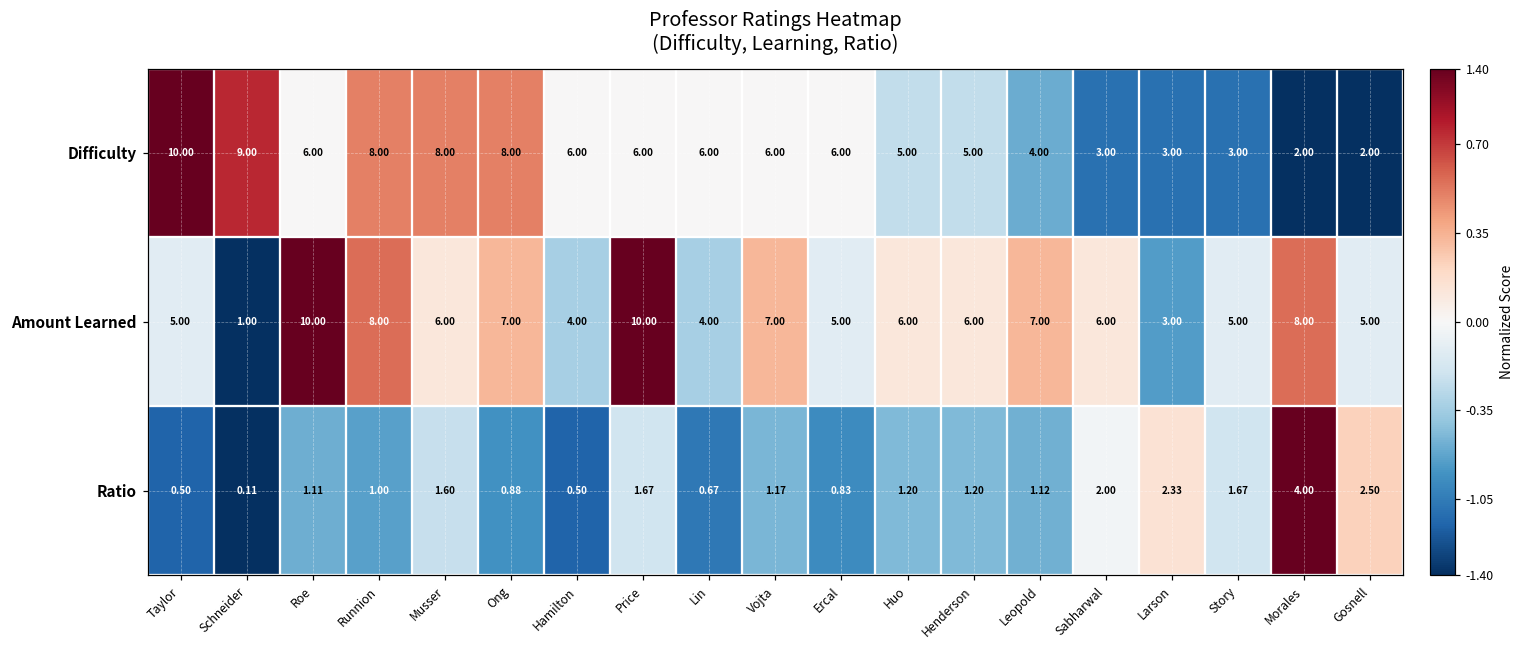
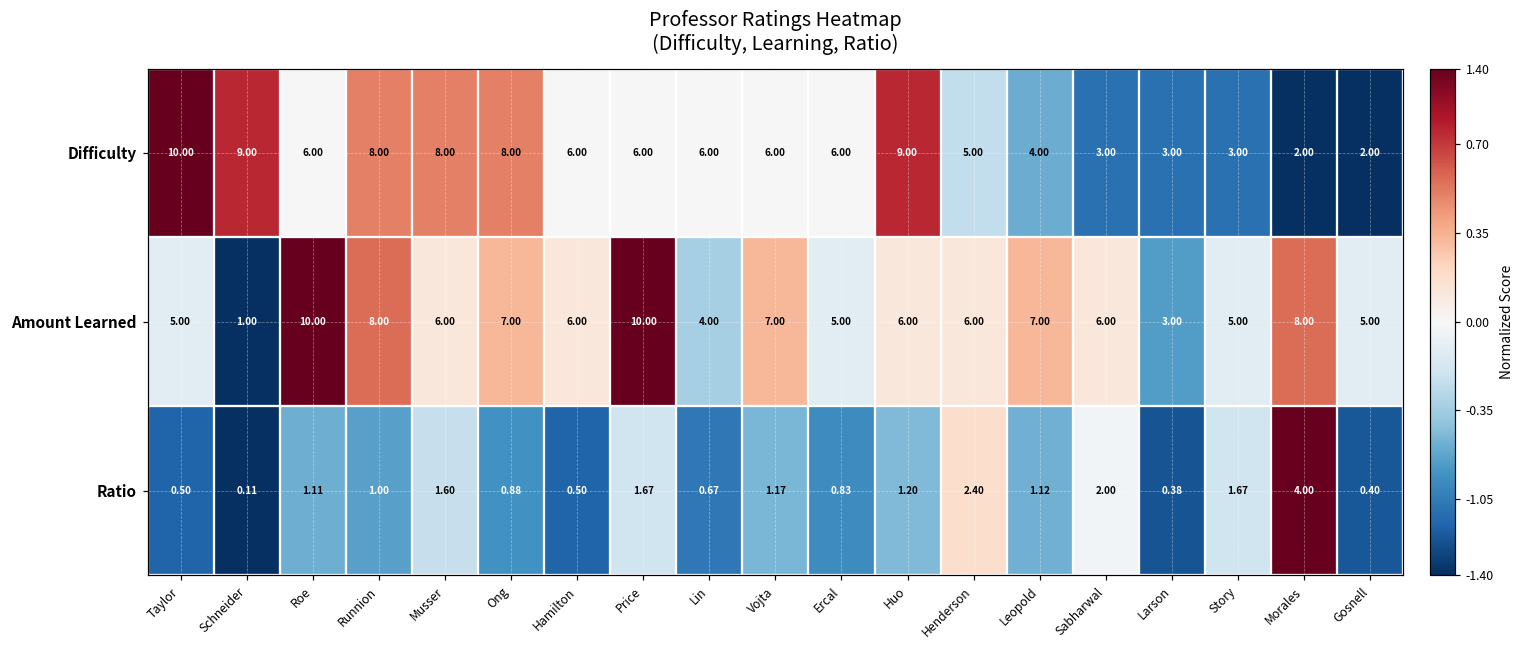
  {
    "Difficulty": {
      "Taylor": 10.00,
      "Schneider": 9.00,
      "Roe": 6.00,
      "Runnion": 8.00,
      "Musser": 8.00,
      "Ong": 8.00,
      "Hamilton": 6.00,
      "Price": 6.00,
      "Lin": 6.00,
      "Vojta": 6.00,
      "Ercal": 6.00,
-     "Huo": 5.00,
+     "Huo": 9.00,
      "Henderson": 5.00,
      "Leopold": 4.00,
      "Sabharwal": 3.00,
      "Larson": 3.00,
      "Story": 3.00,
      "Morales": 2.00,
      "Gosnell": 2.00
    },
    "Amount Learned": {
      "Taylor": 5.00,
      "Schneider": 1.00,
      "Roe": 10.00,
      "Runnion": 8.00,
      "Musser": 6.00,
      "Ong": 7.00,
-     "Hamilton": 4.00,
+     "Hamilton": 6.00,
      "Price": 10.00,
      "Lin": 4.00,
      "Vojta": 7.00,
      "Ercal": 5.00,
      "Huo": 6.00,
      "Henderson": 6.00,
      "Leopold": 7.00,
      "Sabharwal": 6.00,
      "Larson": 3.00,
      "Story": 5.00,
      "Morales": 8.00,
      "Gosnell": 5.00
    },
    "Ratio": {
      "Taylor": 0.50,
      "Schneider": 0.11,
      "Roe": 1.11,
      "Runnion": 1.00,
      "Musser": 1.60,
      "Ong": 0.88,
      "Hamilton": 0.50,
      "Price": 1.67,
      "Lin": 0.67,
      "Vojta": 1.17,
      "Ercal": 0.83,
      "Huo": 1.20,
-     "Henderson": 1.20,
+     "Henderson": 2.40,
      "Leopold": 1.12,
      "Sabharwal": 2.00,
-     "Larson": 2.33,
+     "Larson": 0.38,
      "Story": 1.67,
      "Morales": 4.00,
-     "Gosnell": 2.50
+     "Gosnell": 0.40
    }
  }
